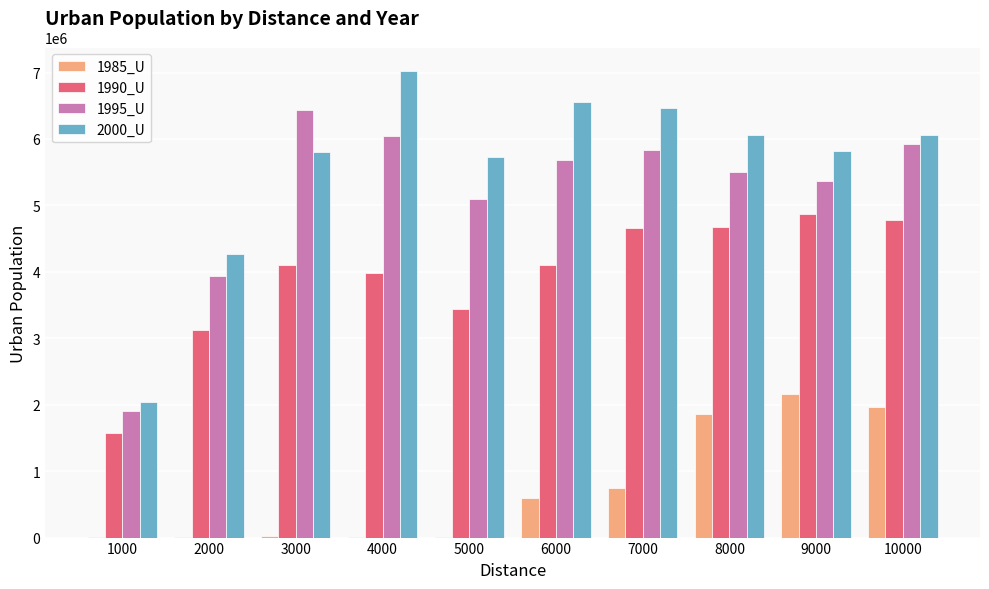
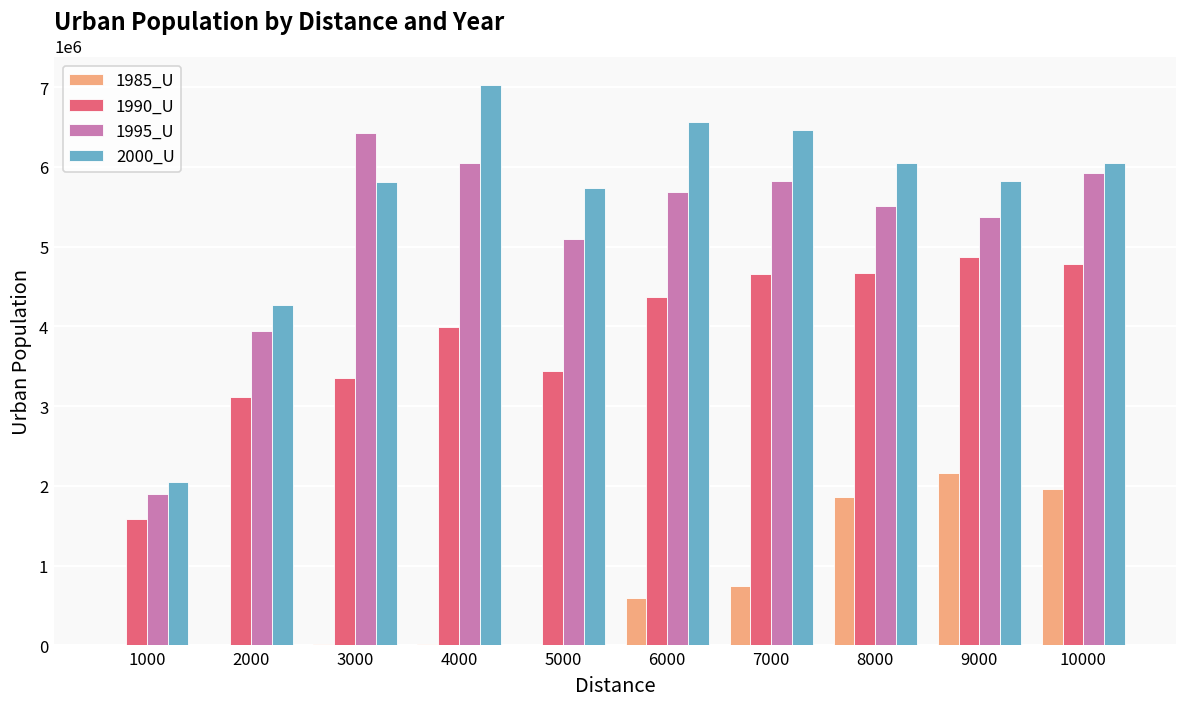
  {
    "1985_U": {
      "6000": 600000,
      "7000": 700000,
      "8000": 1900000,
      "9000": 2200000,
      "10000": 2000000
    },
    "1990_U": {
      "1000": 1600000,
      "2000": 3100000,
-     "3000": 4100000,
+     "3000": 3400000,
      "4000": 4000000,
      "5000": 3400000,
-     "6000": 4100000,
+     "6000": 4400000,
      "7000": 4700000,
      "8000": 4700000,
      "9000": 4900000,
      "10000": 4800000
    },
    "1995_U": {
      "1000": 1900000,
      "2000": 3900000,
      "3000": 6400000,
      "4000": 6100000,
      "5000": 5100000,
      "6000": 5700000,
      "7000": 5800000,
      "8000": 5500000,
      "9000": 5400000,
      "10000": 5900000
    },
    "2000_U": {
      "1000": 2000000,
      "2000": 4300000,
      "3000": 5800000,
      "4000": 7000000,
      "5000": 5700000,
      "6000": 6600000,
      "7000": 6500000,
      "8000": 6100000,
      "9000": 5800000,
      "10000": 6100000
    }
  }
